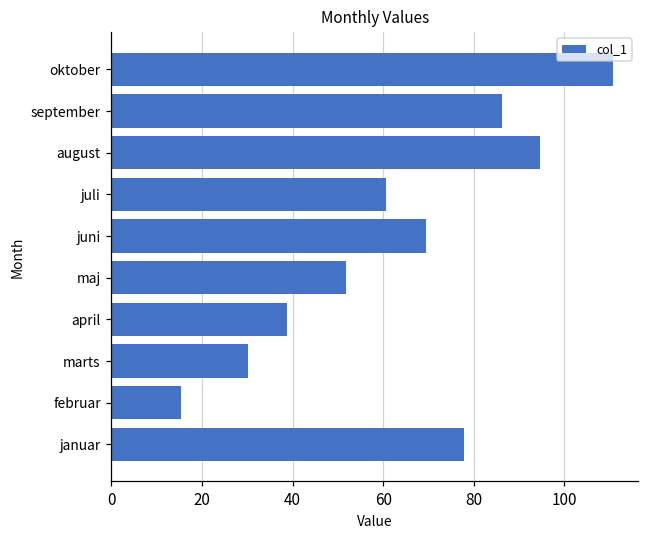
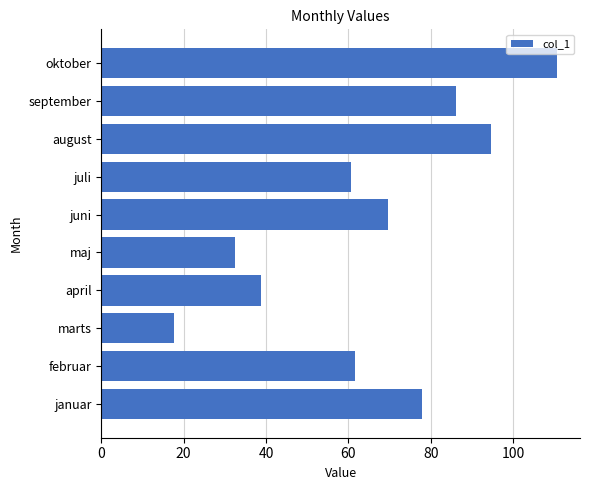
  {
    "oktober": 111,
    "september": 86,
    "august": 95,
    "juli": 61,
    "juni": 70,
-   "maj": 52,
+   "maj": 33,
    "april": 39,
-   "marts": 30,
-   "februar": 15,
+   "marts": 18,
+   "februar": 62,
    "januar": 78
  }
